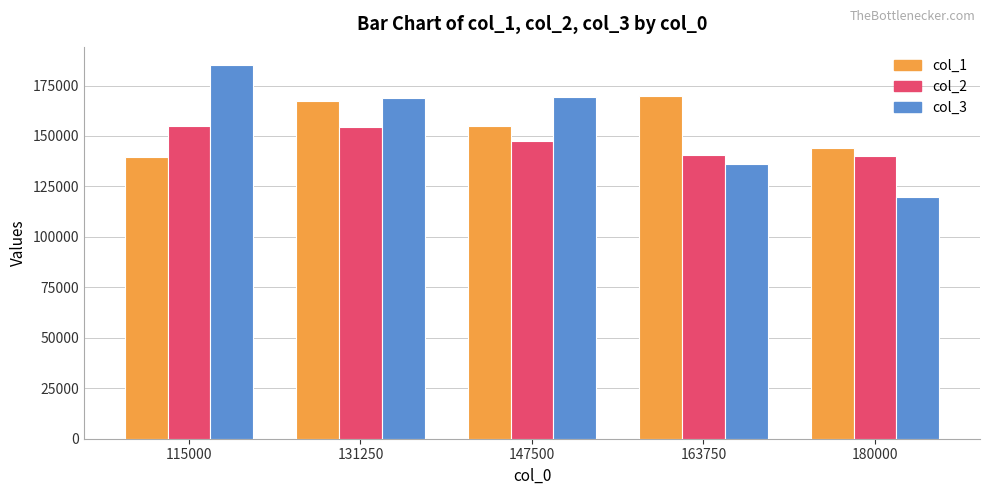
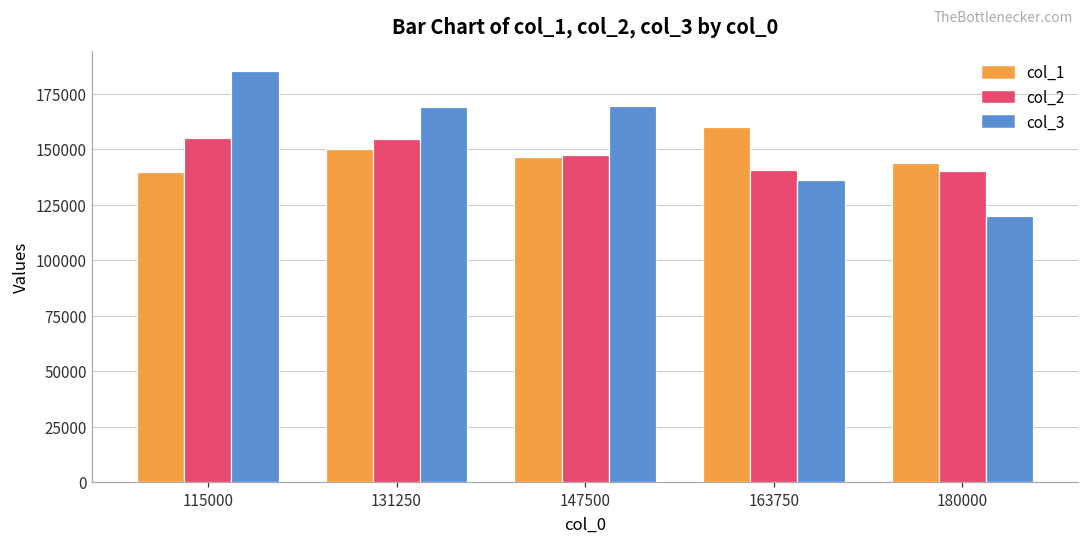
  {
    "col_1": {
      "115000": 140000,
-     "131250": 167000,
-     "147500": 155000,
-     "163750": 170000,
+     "131250": 150000,
+     "147500": 147000,
+     "163750": 160000,
      "180000": 144000
    },
    "col_2": {
      "115000": 155000,
      "131250": 155000,
      "147500": 148000,
      "163750": 141000,
      "180000": 140000
    },
    "col_3": {
      "115000": 185000,
      "131250": 169000,
      "147500": 169000,
      "163750": 136000,
      "180000": 120000
    }
  }
